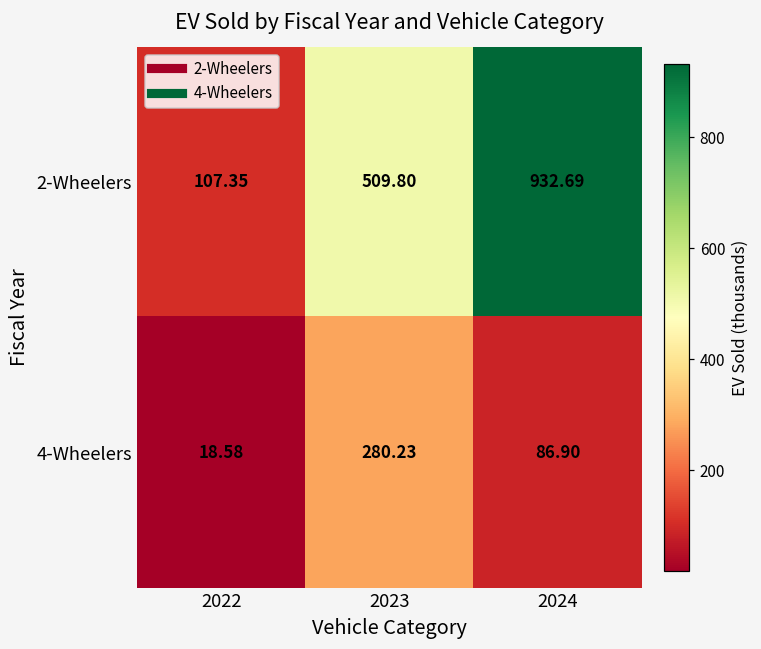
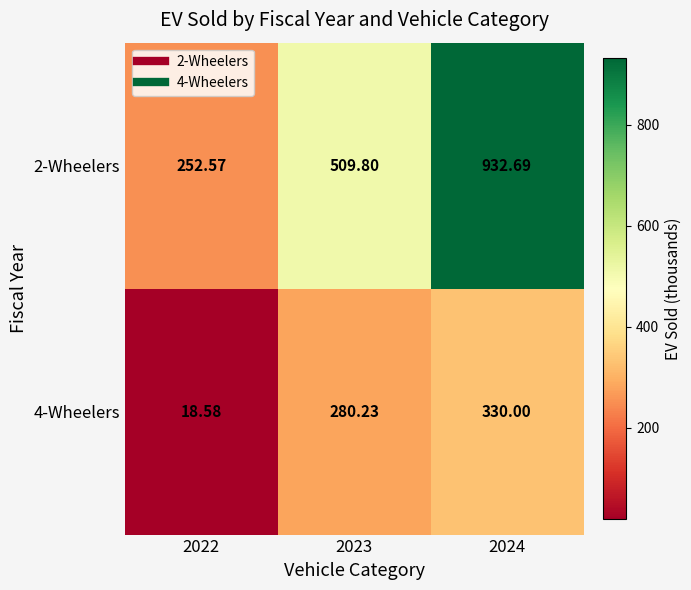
  {
    "2-Wheelers": {
-     "2022": 107.35,
+     "2022": 252.57,
      "2023": 509.80,
      "2024": 932.69
    },
    "4-Wheelers": {
      "2022": 18.58,
      "2023": 280.23,
-     "2024": 86.90
+     "2024": 330.00
    }
  }
